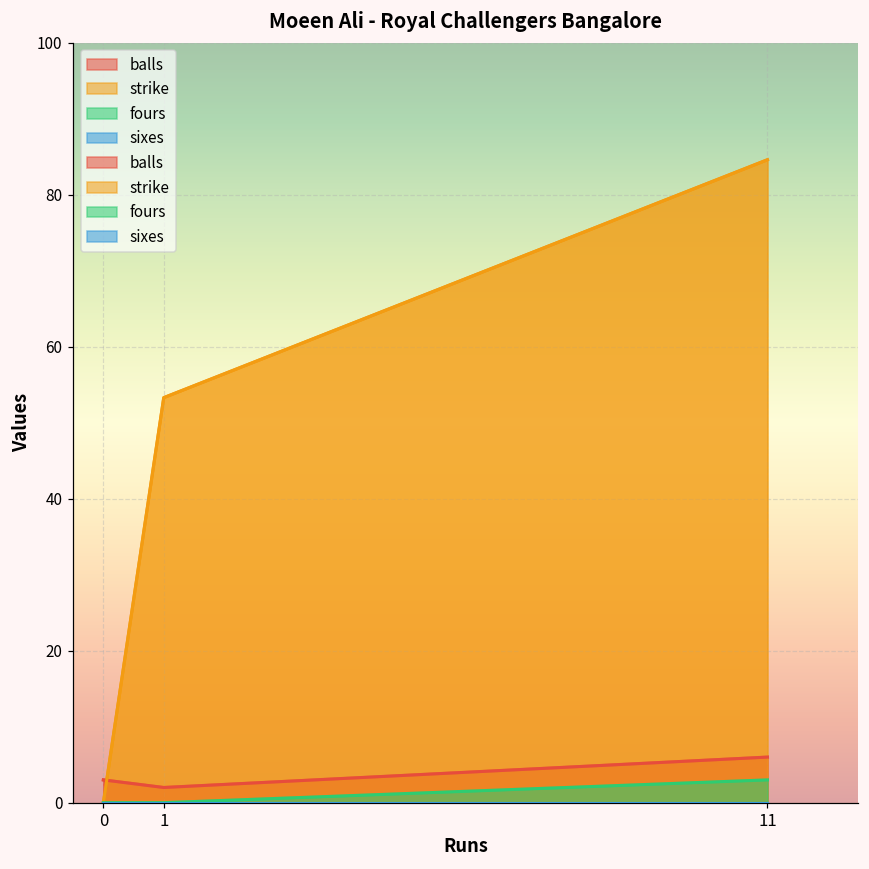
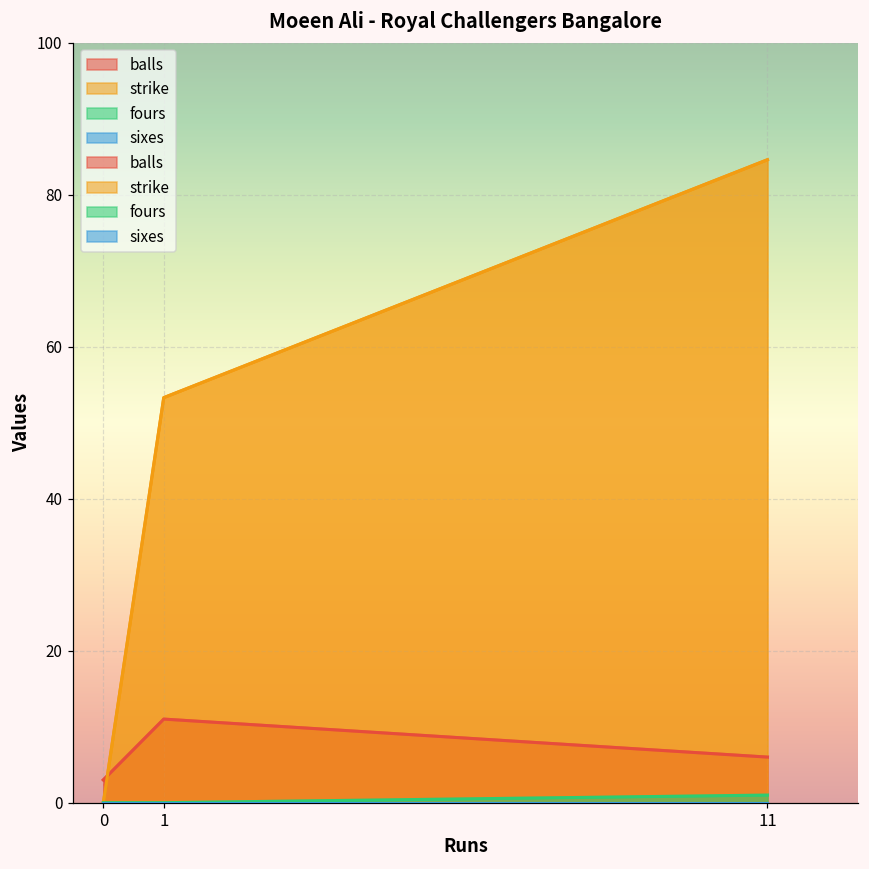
  {
    "balls": {
      "0": 3,
-     "1": 2,
+     "1": 11,
      "11": 6
    },
    "strike": {
      "1": 53,
      "11": 85
    },
    "fours": {
-     "11": 3
+     "11": 1
    },
    "sixes": {
      "11": 0
    }
  }
